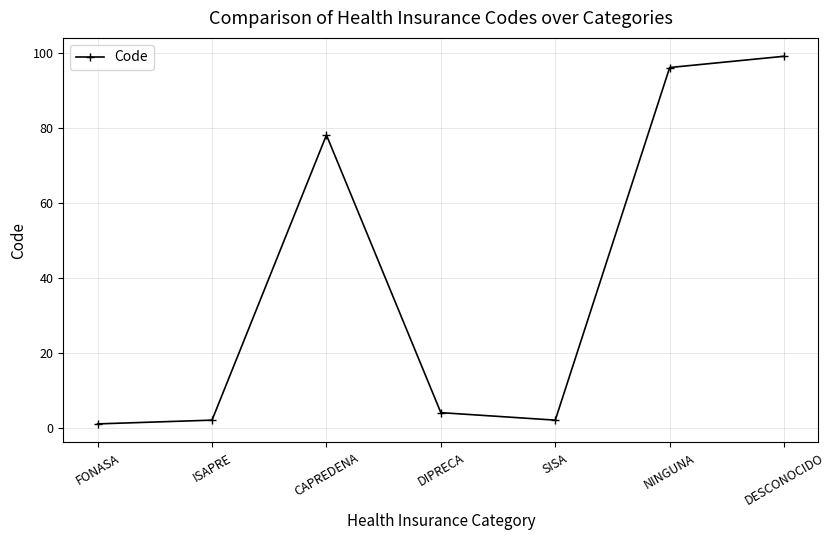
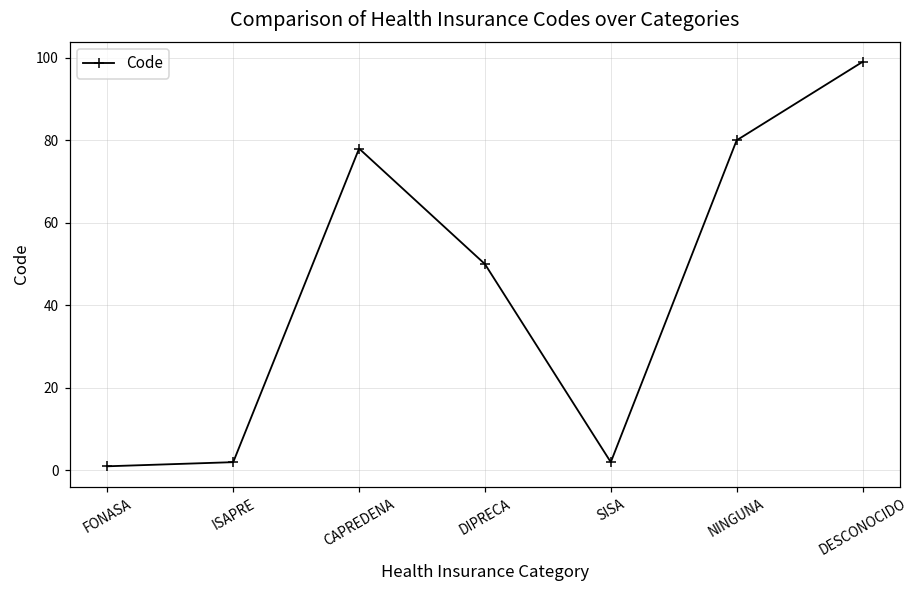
  {
    "FONASA": 1,
    "ISAPRE": 2,
    "CAPREDENA": 78,
-   "DIPRECA": 4,
+   "DIPRECA": 50,
    "SISA": 2,
-   "NINGUNA": 96,
+   "NINGUNA": 80,
    "DESCONOCIDO": 99
  }
